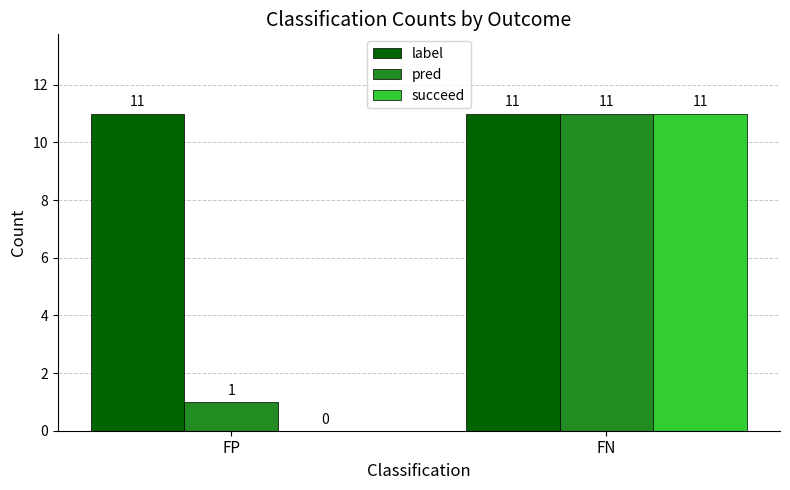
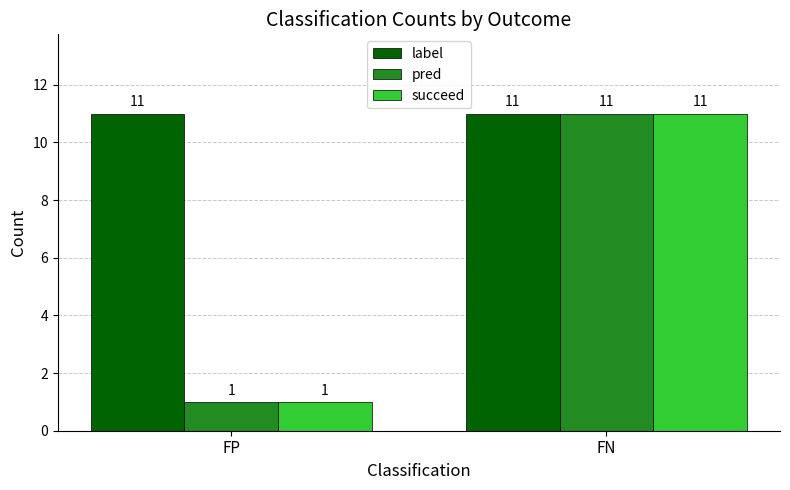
  {
    "label": {
      "FP": 11,
      "FN": 11
    },
    "pred": {
      "FP": 1,
      "FN": 11
    },
    "succeed": {
-     "FP": 0,
+     "FP": 1,
      "FN": 11
    }
  }
